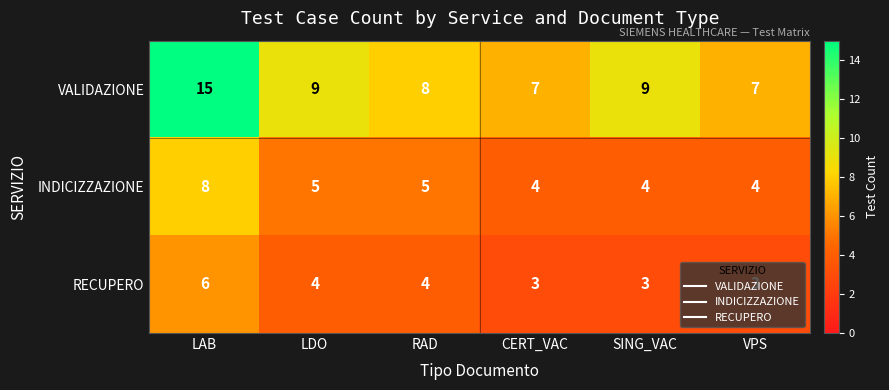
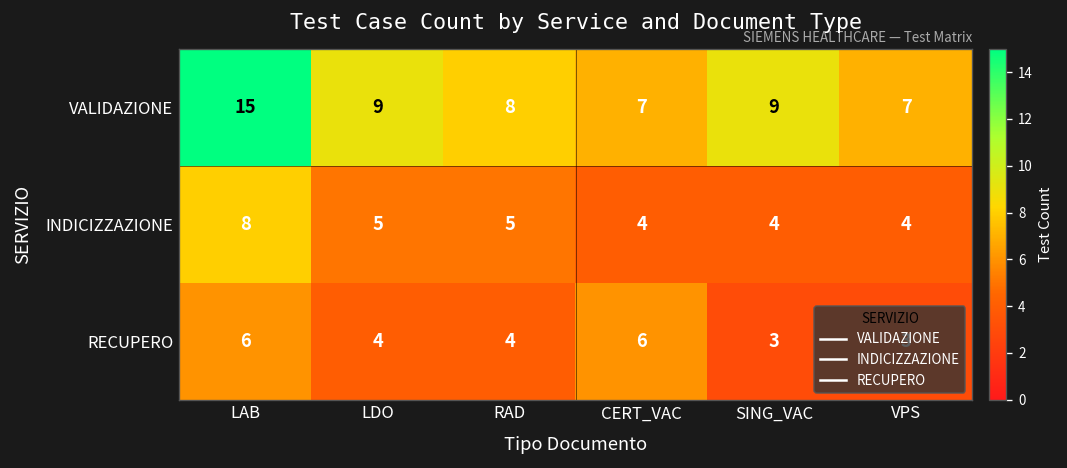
  {
    "VALIDAZIONE": {
      "LAB": 15,
      "LDO": 9,
      "RAD": 8,
      "CERT_VAC": 7,
      "SING_VAC": 9,
      "VPS": 7
    },
    "INDICIZZAZIONE": {
      "LAB": 8,
      "LDO": 5,
      "RAD": 5,
      "CERT_VAC": 4,
      "SING_VAC": 4,
      "VPS": 4
    },
    "RECUPERO": {
      "LAB": 6,
      "LDO": 4,
      "RAD": 4,
-     "CERT_VAC": 3,
+     "CERT_VAC": 6,
      "SING_VAC": 3
    }
  }
